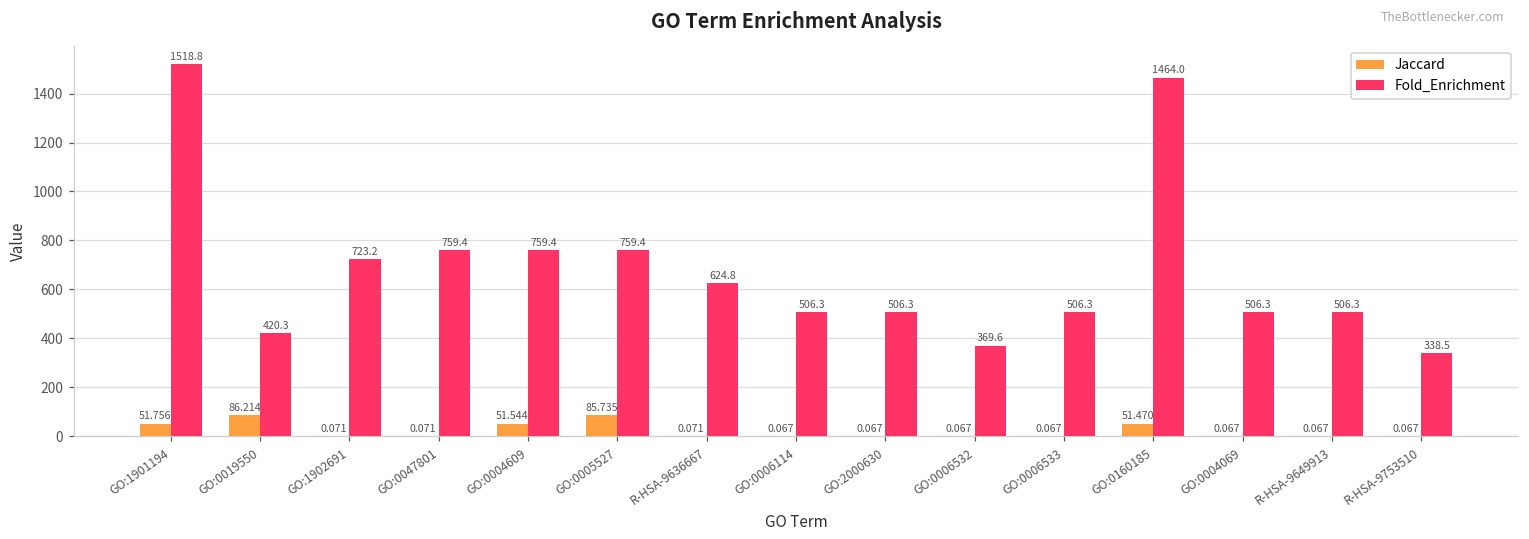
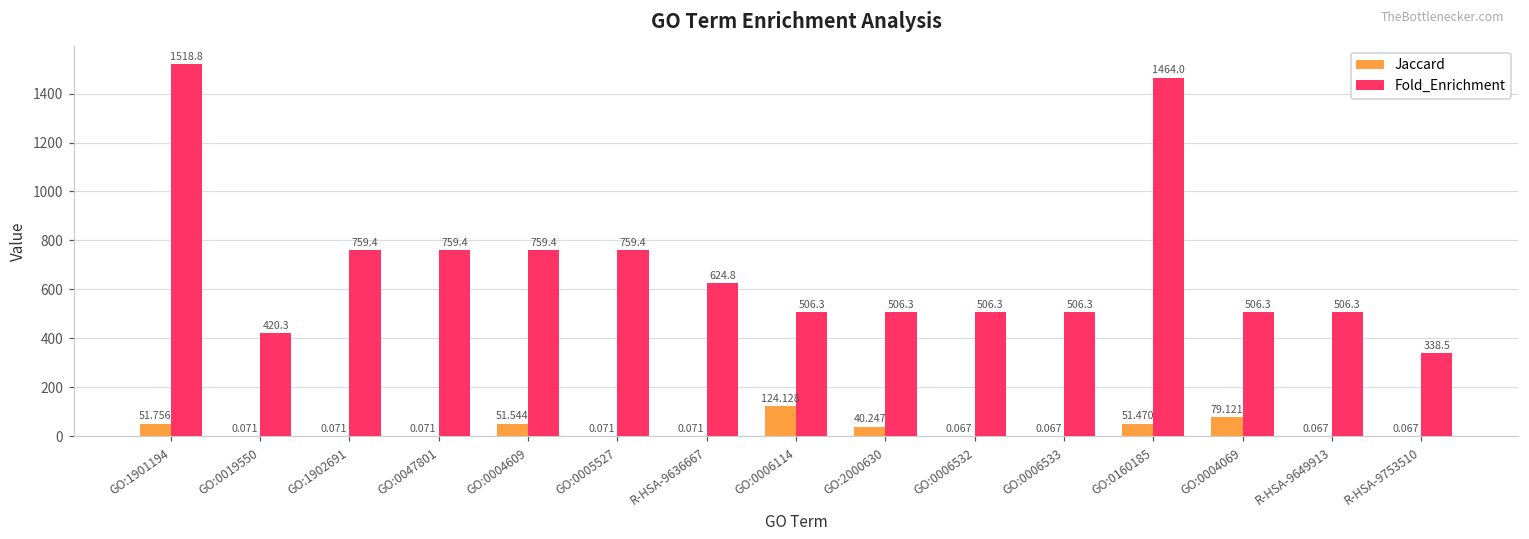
  {
    "Jaccard": {
      "GO:1901194": 51.756,
-     "GO:0019550": 86.214,
+     "GO:0019550": 0.071,
      "GO:1902691": 0.071,
      "GO:0047801": 0.071,
      "GO:0004609": 51.544,
-     "GO:0005527": 85.735,
+     "GO:0005527": 0.071,
      "R-HSA-9636667": 0.071,
-     "GO:0006114": 0.067,
-     "GO:2000630": 0.067,
+     "GO:0006114": 124.128,
+     "GO:2000630": 40.247,
      "GO:0006532": 0.067,
      "GO:0006533": 0.067,
      "GO:0160185": 51.470,
-     "GO:0004069": 0.067,
+     "GO:0004069": 79.121,
      "R-HSA-9649913": 0.067,
      "R-HSA-9753510": 0.067
    },
    "Fold_Enrichment": {
      "GO:1901194": 1518.8,
      "GO:0019550": 420.3,
-     "GO:1902691": 723.2,
+     "GO:1902691": 759.4,
      "GO:0047801": 759.4,
      "GO:0004609": 759.4,
      "GO:0005527": 759.4,
      "R-HSA-9636667": 624.8,
      "GO:0006114": 506.3,
      "GO:2000630": 506.3,
-     "GO:0006532": 369.6,
+     "GO:0006532": 506.3,
      "GO:0006533": 506.3,
      "GO:0160185": 1464.0,
      "GO:0004069": 506.3,
      "R-HSA-9649913": 506.3,
      "R-HSA-9753510": 338.5
    }
  }
